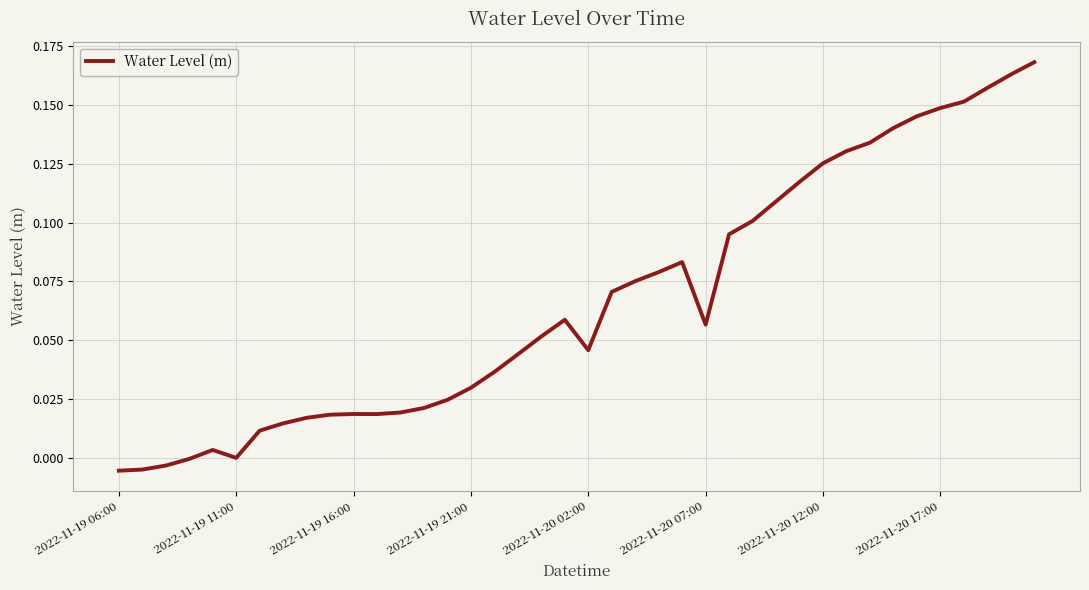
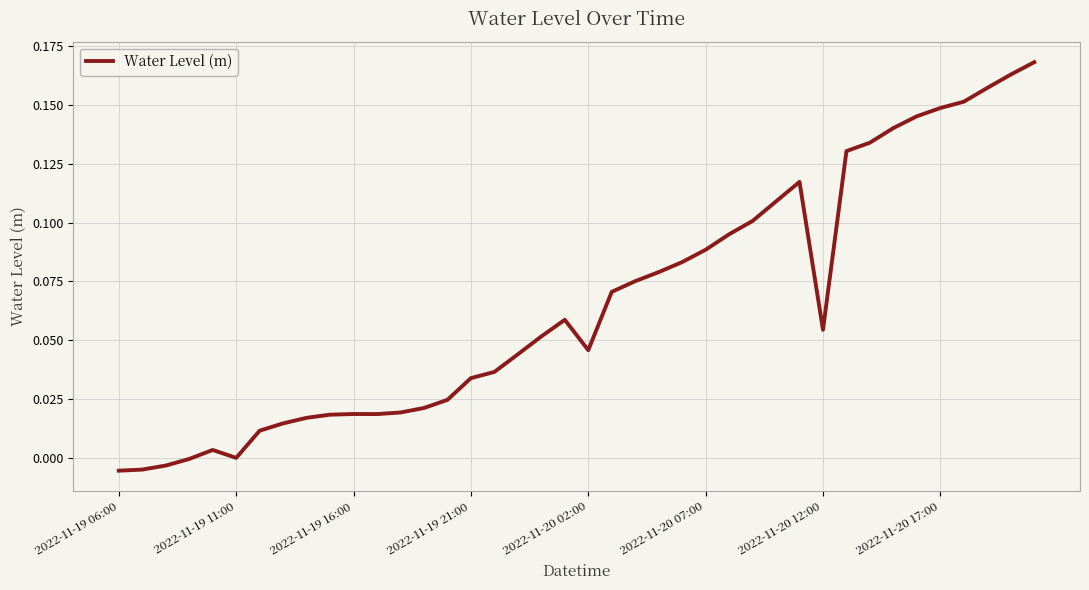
  {
    "2022-11-19 06:00": -0.005,
    "2022-11-19 11:00": 0.000,
    "2022-11-19 16:00": 0.019,
-   "2022-11-19 21:00": 0.030,
+   "2022-11-19 21:00": 0.034,
    "2022-11-20 02:00": 0.046,
-   "2022-11-20 07:00": 0.057,
-   "2022-11-20 12:00": 0.125,
+   "2022-11-20 07:00": 0.088,
+   "2022-11-20 12:00": 0.054,
    "2022-11-20 17:00": 0.149
  }
